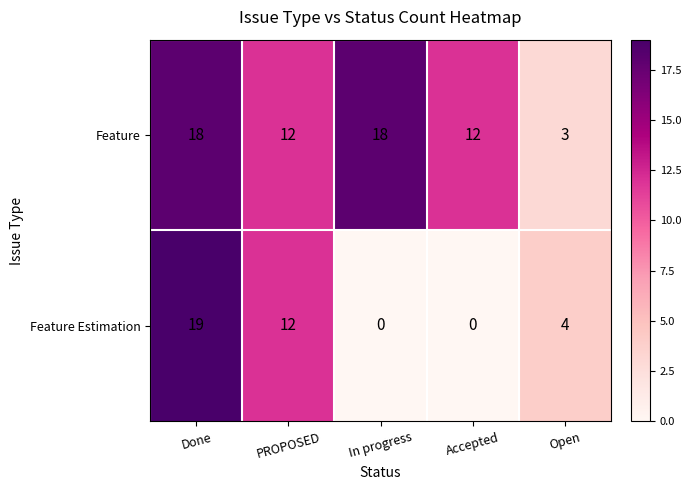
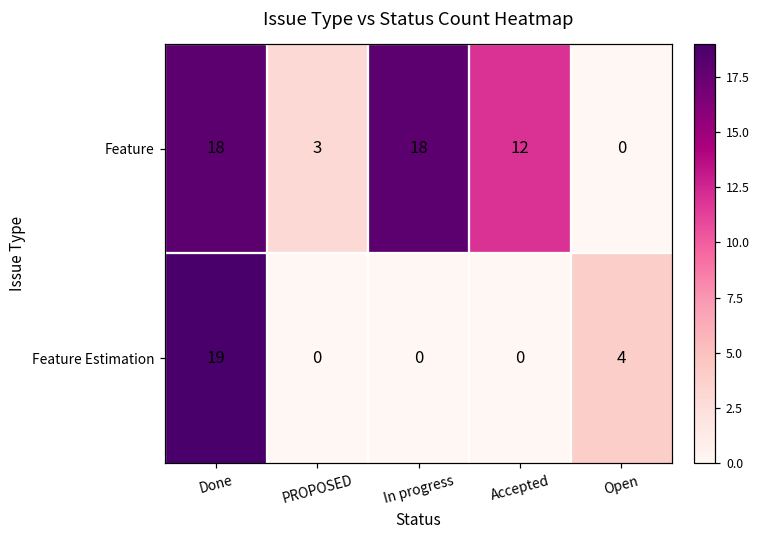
  {
    "Feature": {
      "Done": 18,
-     "PROPOSED": 12,
+     "PROPOSED": 3,
      "In progress": 18,
      "Accepted": 12,
-     "Open": 3
+     "Open": 0
    },
    "Feature Estimation": {
      "Done": 19,
-     "PROPOSED": 12,
+     "PROPOSED": 0,
      "In progress": 0,
      "Accepted": 0,
      "Open": 4
    }
  }
